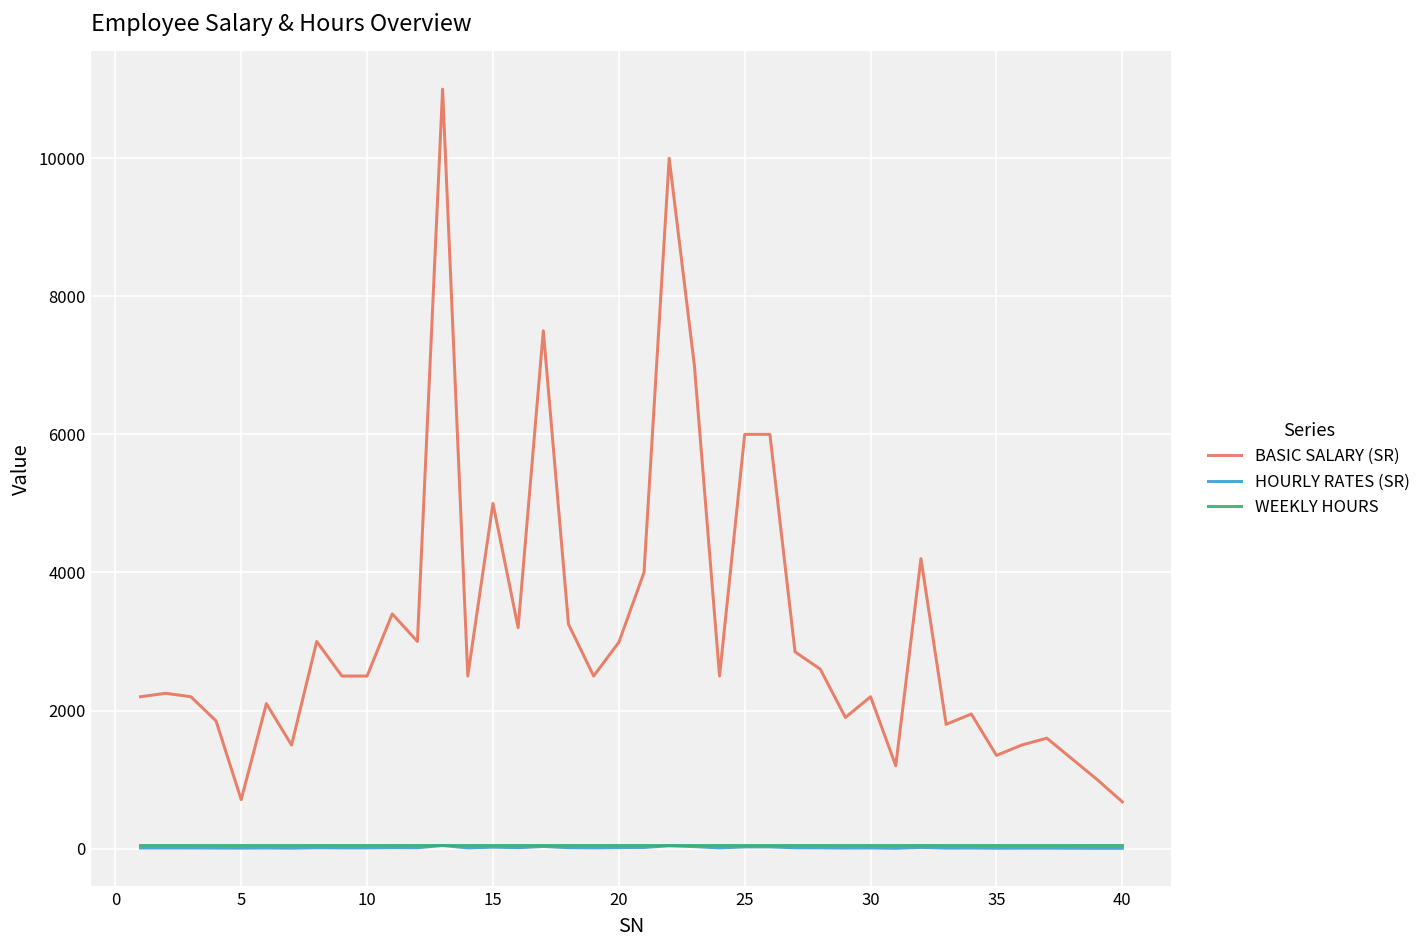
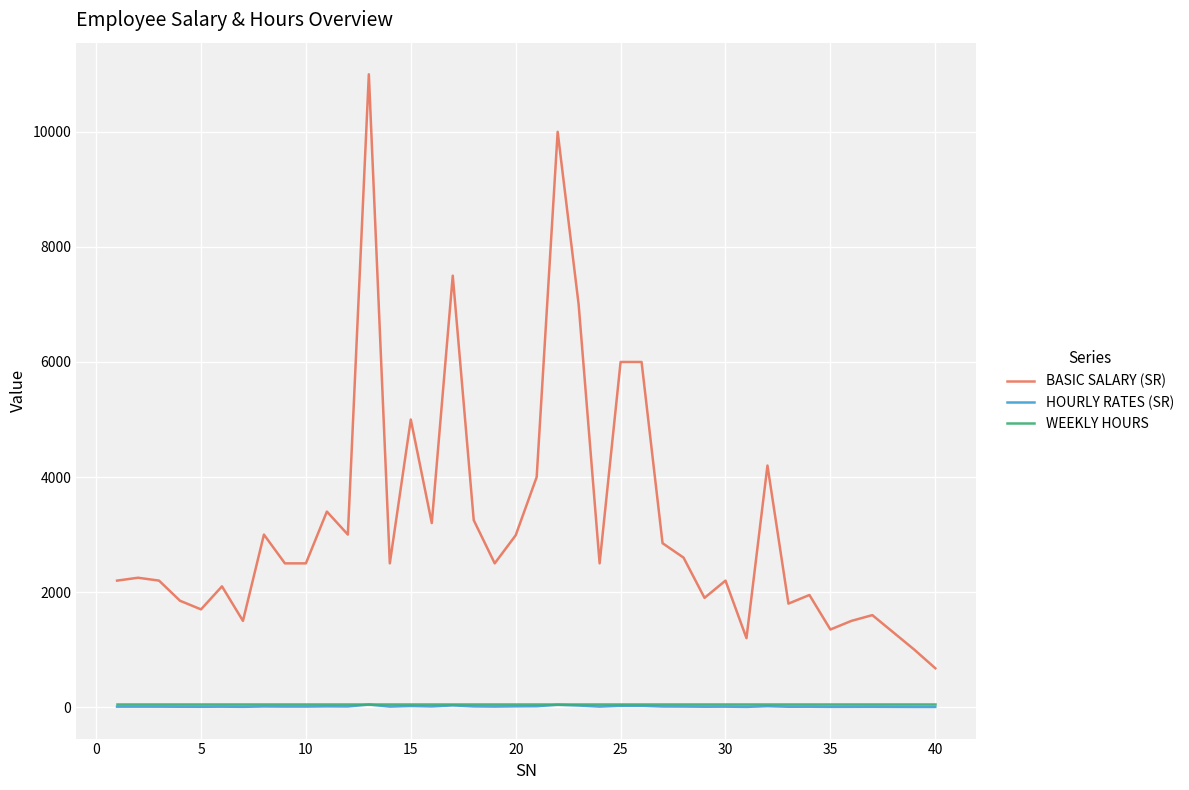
  {
    "BASIC SALARY (SR)": {
-     "5": 700,
+     "5": 1700,
      "10": 2500,
      "15": 5000,
      "20": 3000,
      "25": 6000,
      "30": 2200,
      "35": 1400,
      "40": 700
    },
    "HOURLY RATES (SR)": {
      "40": 0
    },
    "WEEKLY HOURS": {
      "40": 0
    }
  }
